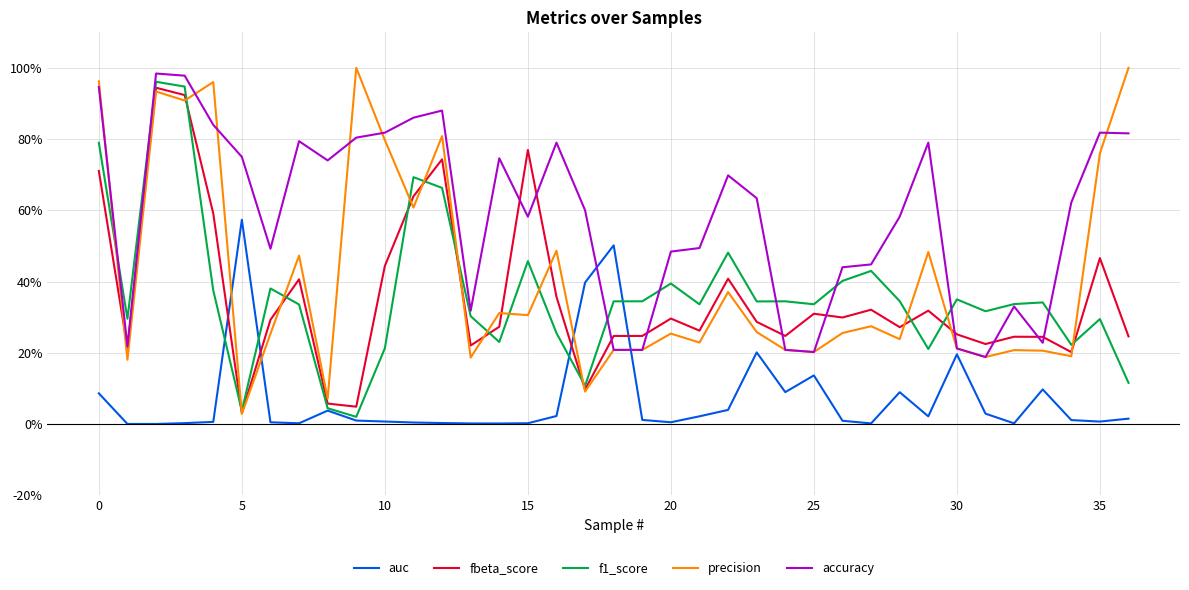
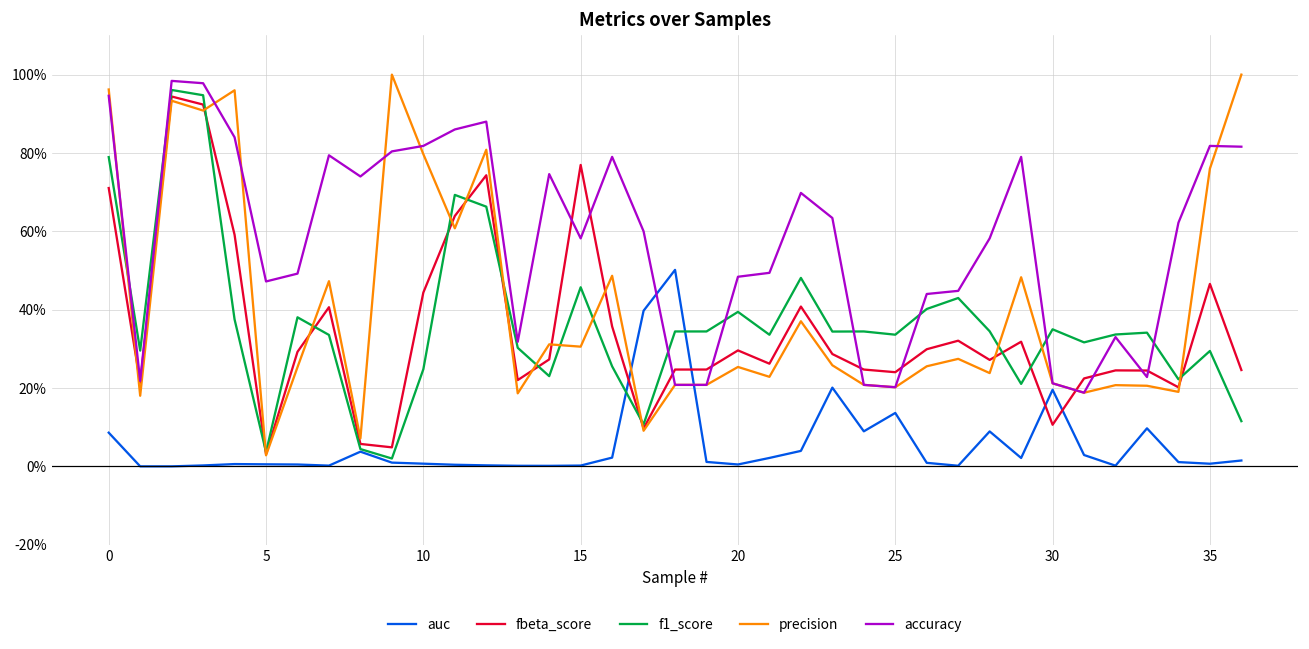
  {
    "auc": {
      "0": "9%",
-     "5": "57%",
+     "5": "1%",
      "10": "1%",
      "15": "0%",
      "20": "0%",
      "25": "14%",
      "30": "20%",
      "35": "1%"
    },
    "fbeta_score": {
      "0": "71%",
      "10": "44%",
      "15": "77%",
      "20": "30%",
-     "25": "31%",
-     "30": "25%",
+     "25": "24%",
+     "30": "11%",
      "35": "47%"
    },
    "f1_score": {
      "0": "79%",
-     "10": "21%",
+     "10": "25%",
      "15": "46%",
      "20": "39%",
      "25": "34%",
      "30": "35%",
      "35": "29%"
    },
    "precision": {
      "0": "96%",
      "10": "80%",
      "15": "31%",
      "20": "25%",
      "35": "76%"
    },
    "accuracy": {
      "0": "95%",
-     "5": "75%",
+     "5": "47%",
      "10": "82%",
      "15": "58%",
      "20": "48%",
      "35": "82%"
    }
  }
